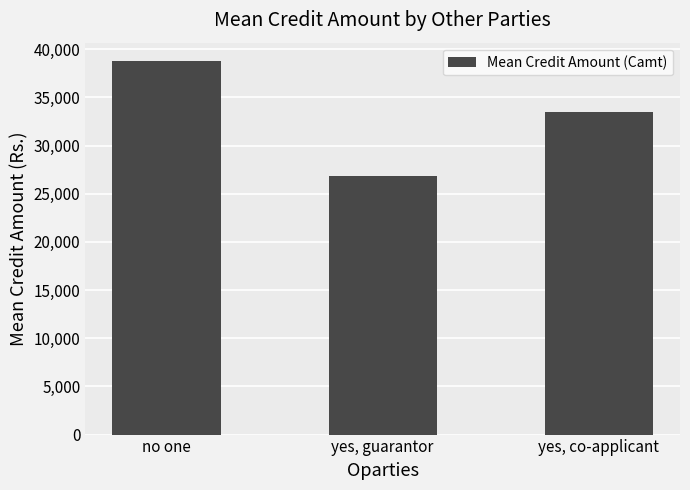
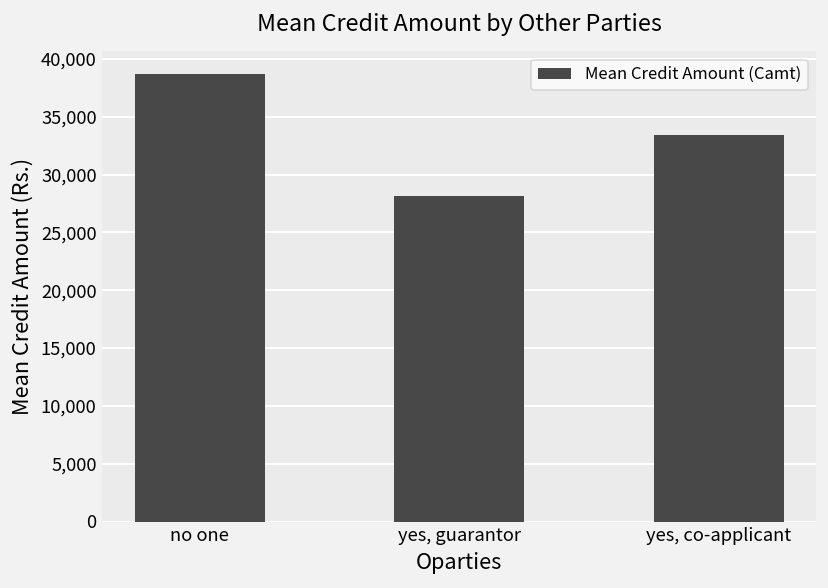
  {
    "no one": "39,000",
-   "yes, guarantor": "27,000",
+   "yes, guarantor": "28,000",
    "yes, co-applicant": "33,000"
  }
